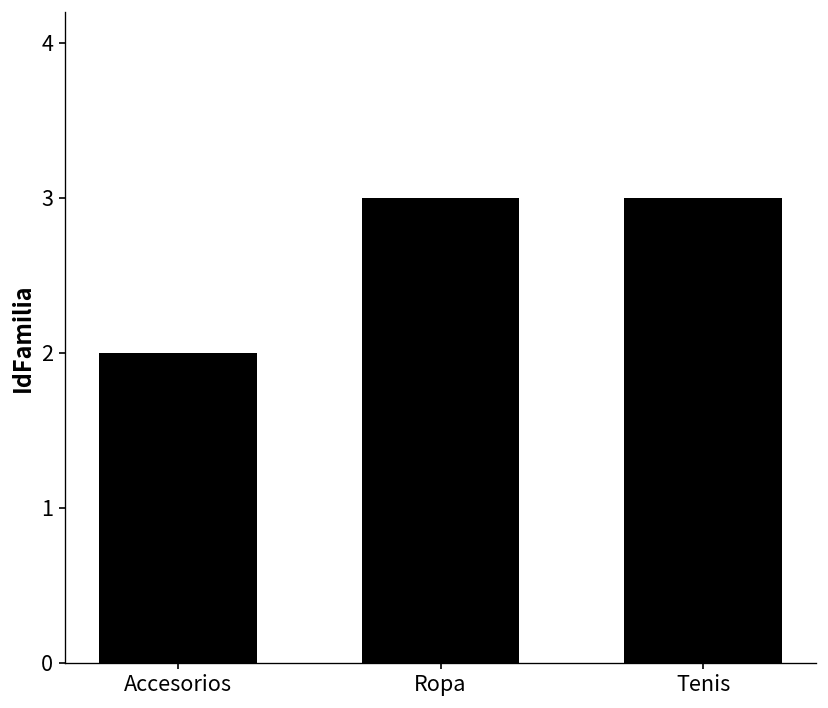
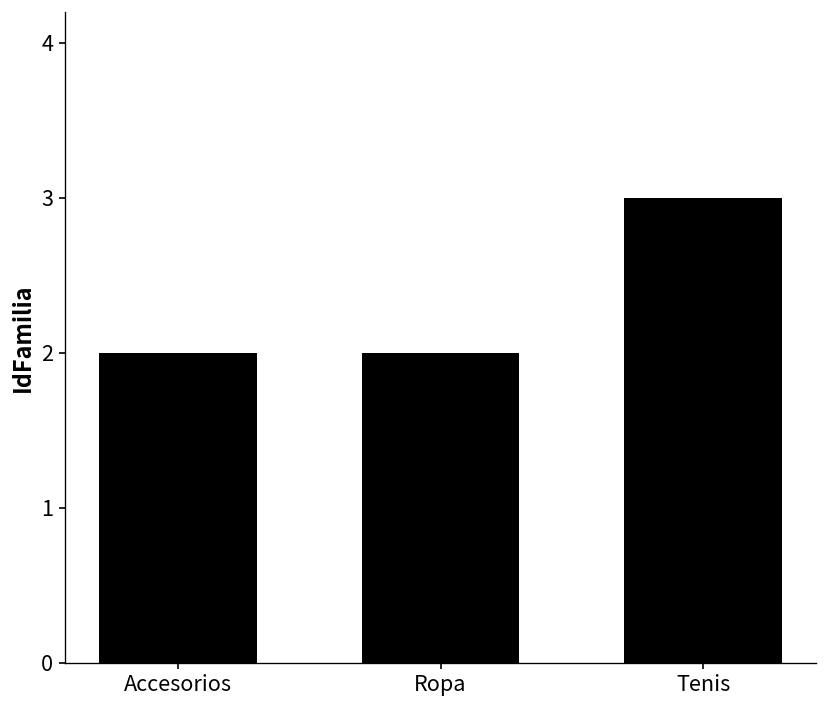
  {
    "Accesorios": 2,
-   "Ropa": 3,
+   "Ropa": 2,
    "Tenis": 3
  }
